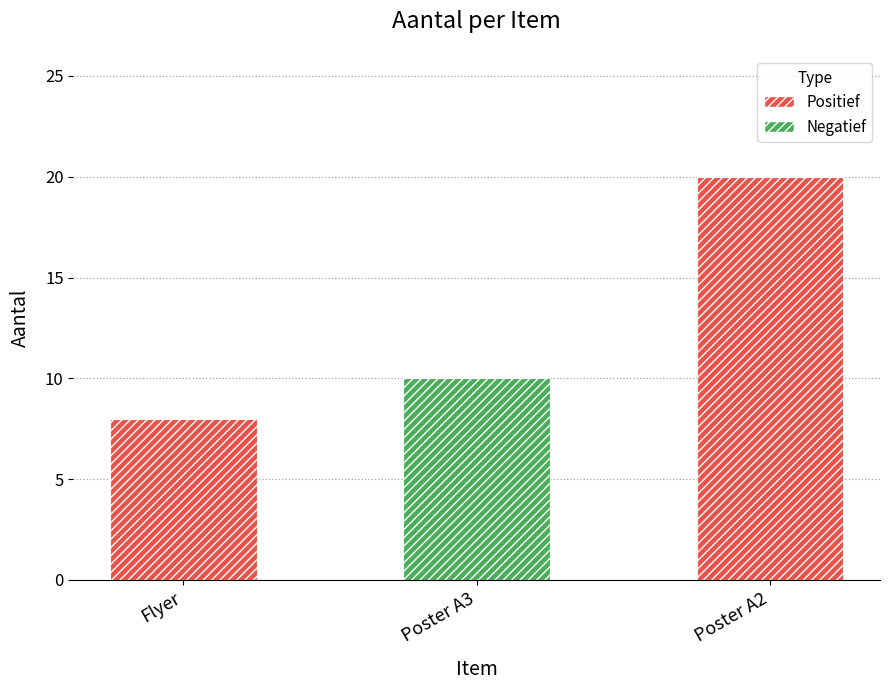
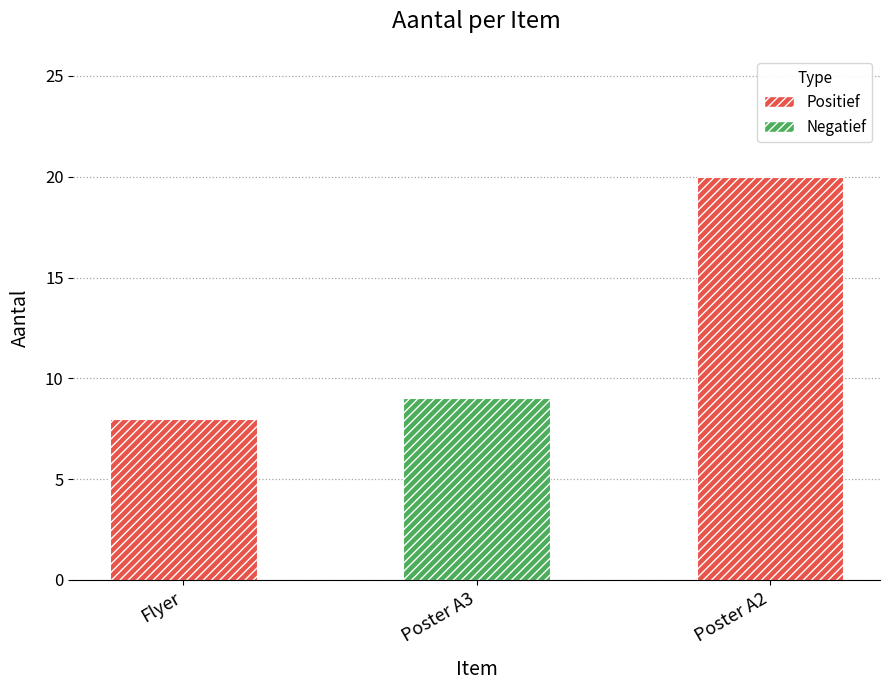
  {
    "Flyer": 8,
-   "Poster A3": 10,
+   "Poster A3": 9,
    "Poster A2": 20
  }
